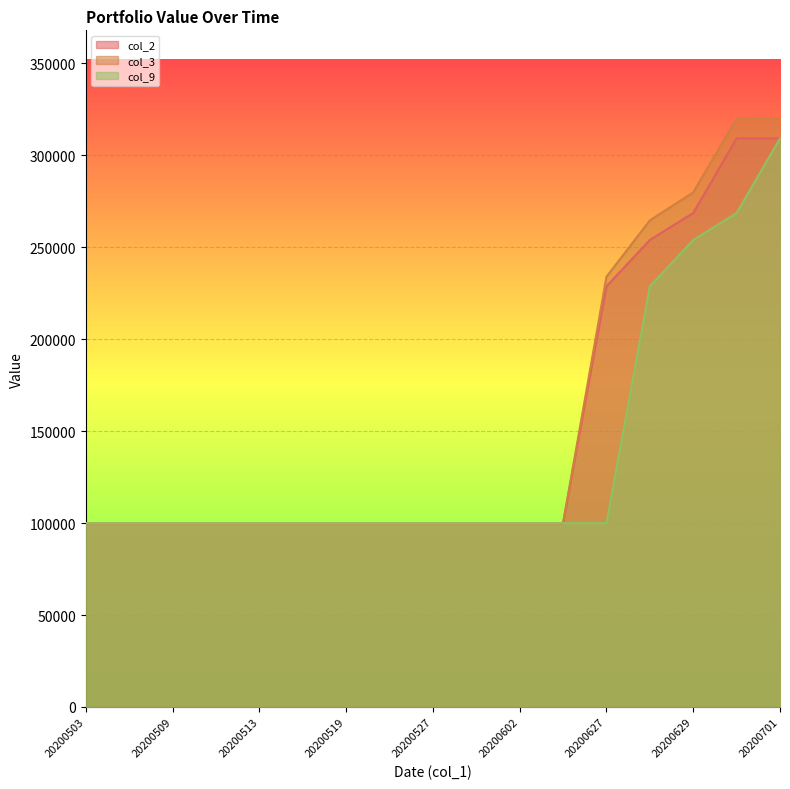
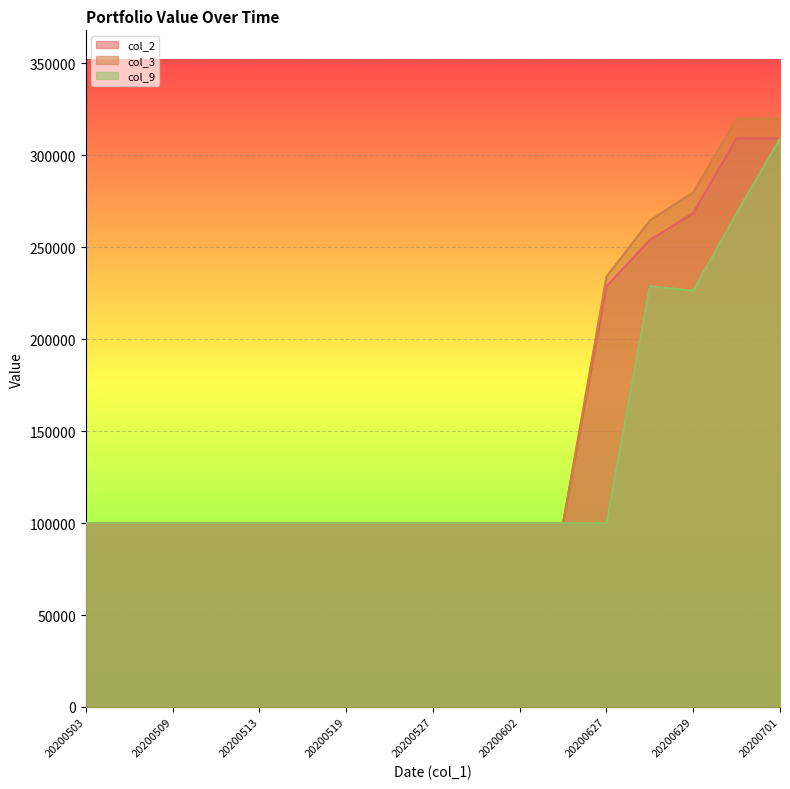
  {
    "col_9": {
      "20200627": 100000,
-     "20200629": 254000
+     "20200629": 226000
    }
  }
